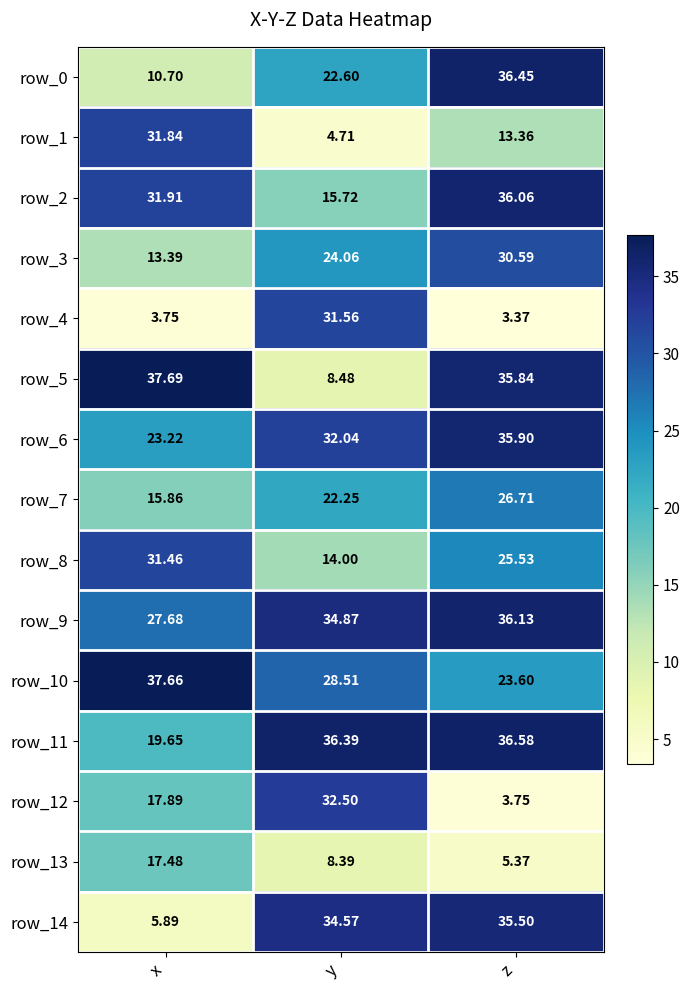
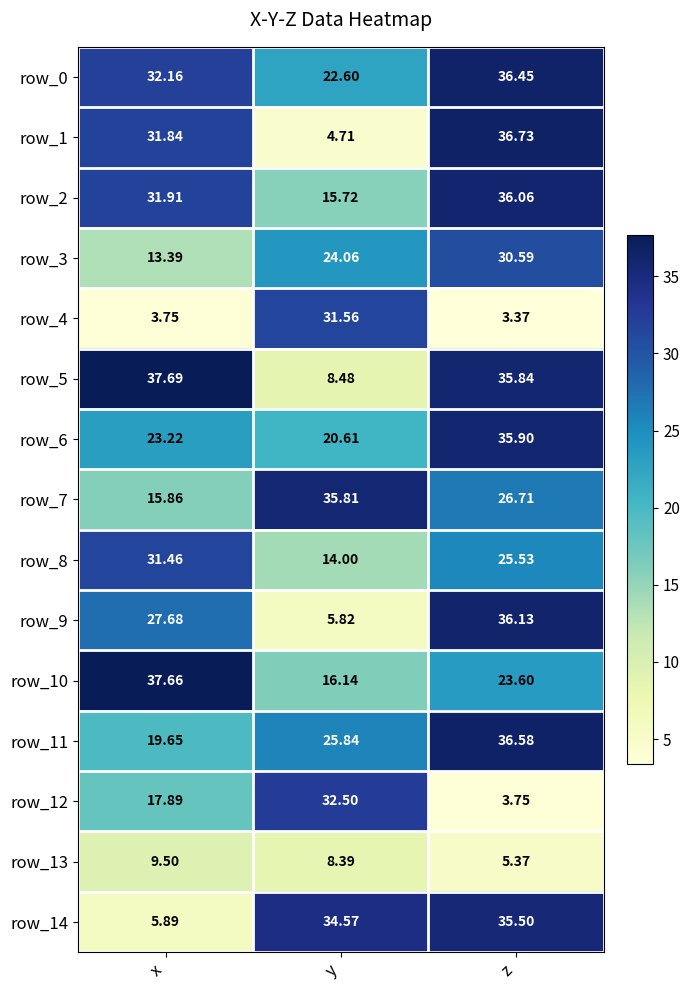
  {
    "row_0": {
-     "x": 10.70,
+     "x": 32.16,
      "y": 22.60,
      "z": 36.45
    },
    "row_1": {
      "x": 31.84,
      "y": 4.71,
-     "z": 13.36
+     "z": 36.73
    },
    "row_2": {
      "x": 31.91,
      "y": 15.72,
      "z": 36.06
    },
    "row_3": {
      "x": 13.39,
      "y": 24.06,
      "z": 30.59
    },
    "row_4": {
      "x": 3.75,
      "y": 31.56,
      "z": 3.37
    },
    "row_5": {
      "x": 37.69,
      "y": 8.48,
      "z": 35.84
    },
    "row_6": {
      "x": 23.22,
-     "y": 32.04,
+     "y": 20.61,
      "z": 35.90
    },
    "row_7": {
      "x": 15.86,
-     "y": 22.25,
+     "y": 35.81,
      "z": 26.71
    },
    "row_8": {
      "x": 31.46,
      "y": 14.00,
      "z": 25.53
    },
    "row_9": {
      "x": 27.68,
-     "y": 34.87,
+     "y": 5.82,
      "z": 36.13
    },
    "row_10": {
      "x": 37.66,
-     "y": 28.51,
+     "y": 16.14,
      "z": 23.60
    },
    "row_11": {
      "x": 19.65,
-     "y": 36.39,
+     "y": 25.84,
      "z": 36.58
    },
    "row_12": {
      "x": 17.89,
      "y": 32.50,
      "z": 3.75
    },
    "row_13": {
-     "x": 17.48,
+     "x": 9.50,
      "y": 8.39,
      "z": 5.37
    },
    "row_14": {
      "x": 5.89,
      "y": 34.57,
      "z": 35.50
    }
  }
